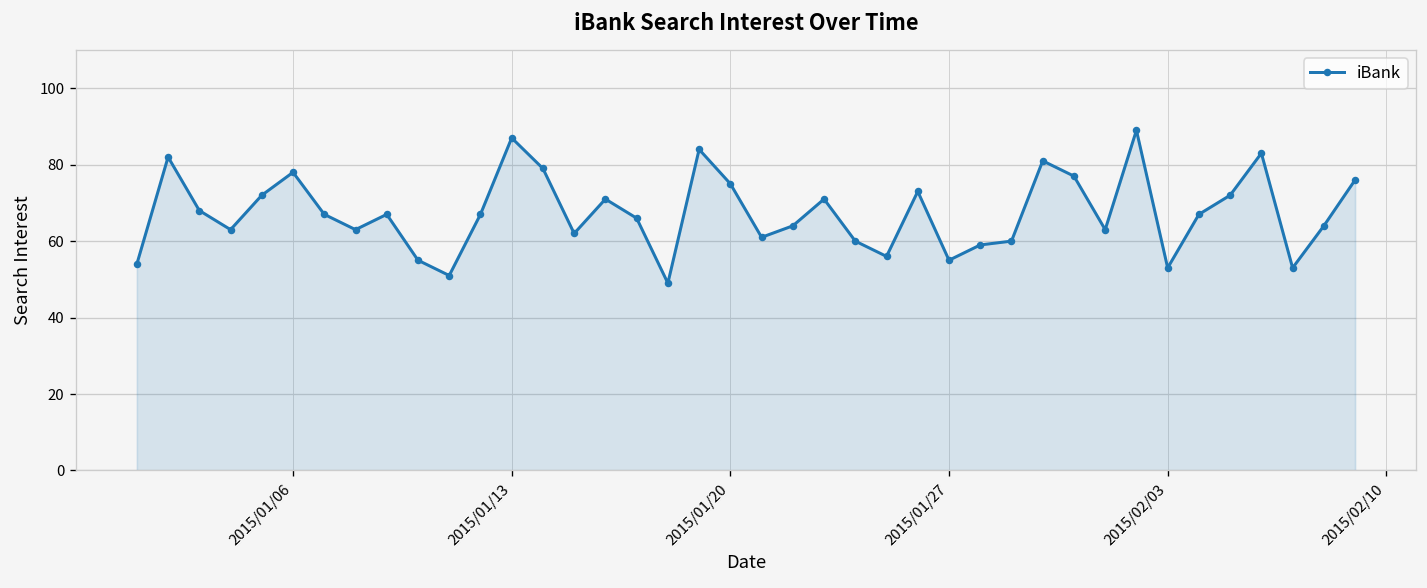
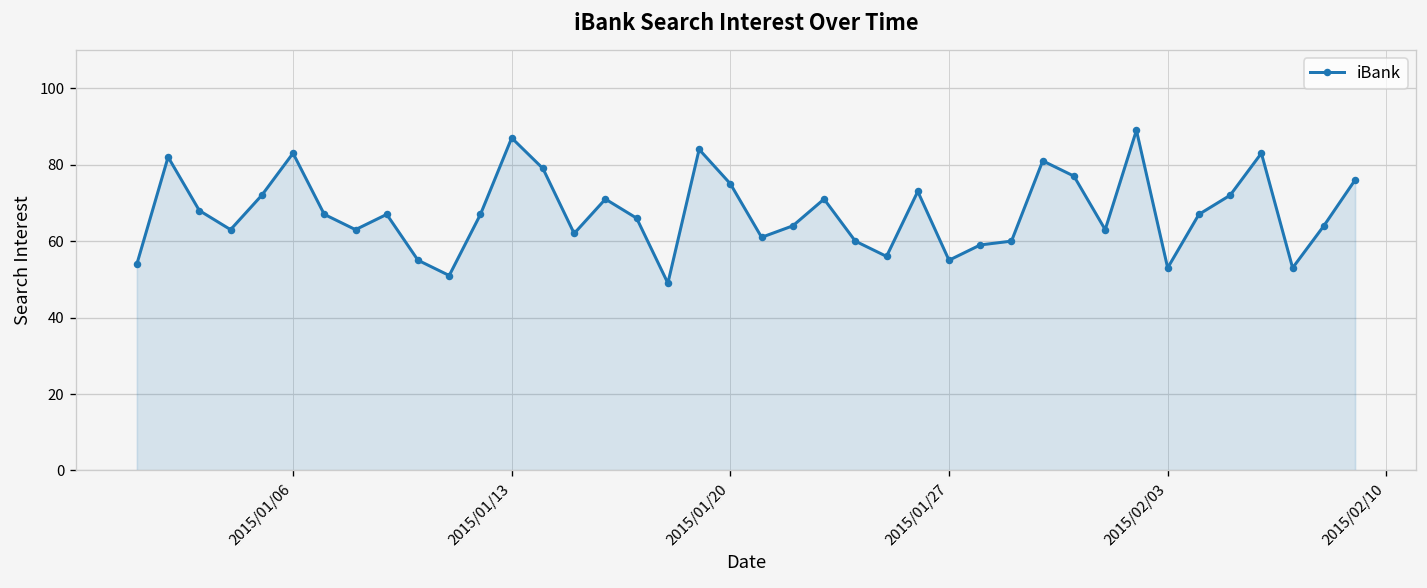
  {
-   "2015/01/06": 78,
+   "2015/01/06": 83,
    "2015/01/13": 87,
    "2015/01/20": 75,
    "2015/01/27": 55,
    "2015/02/03": 53
  }
